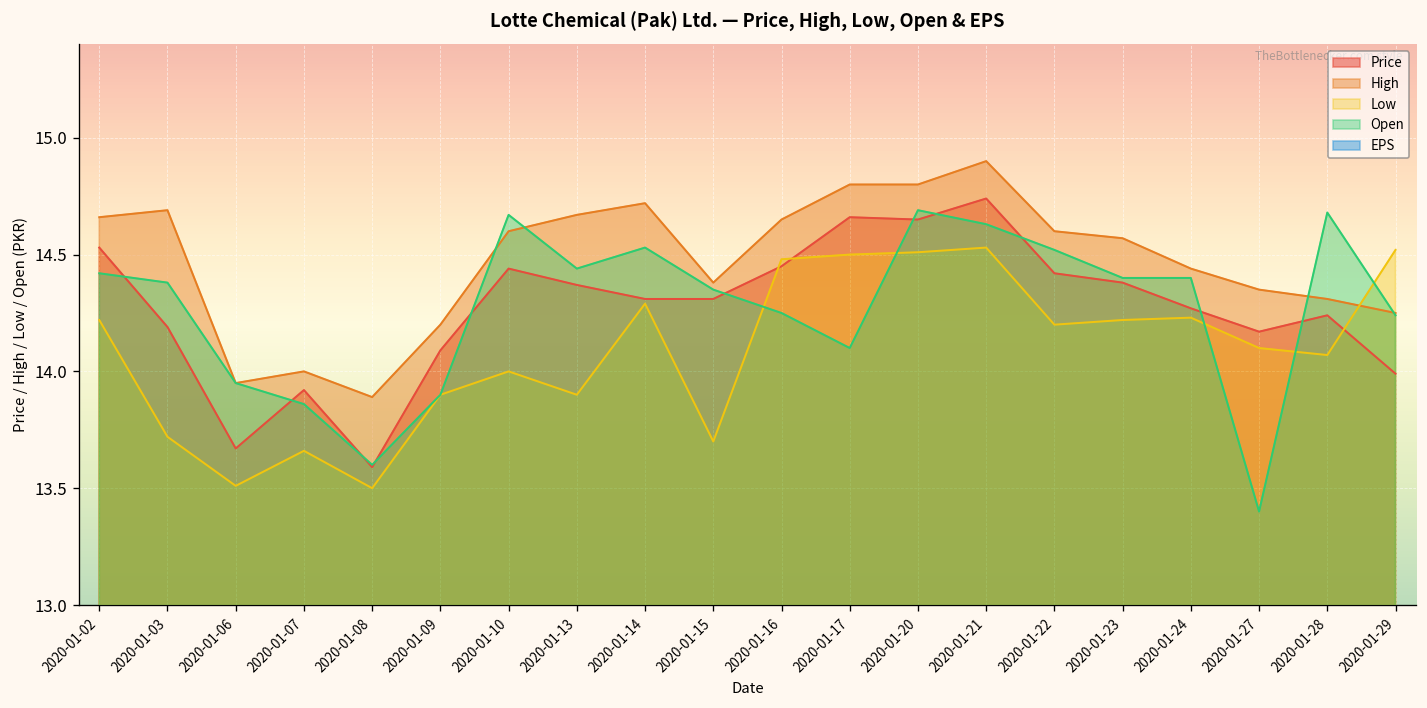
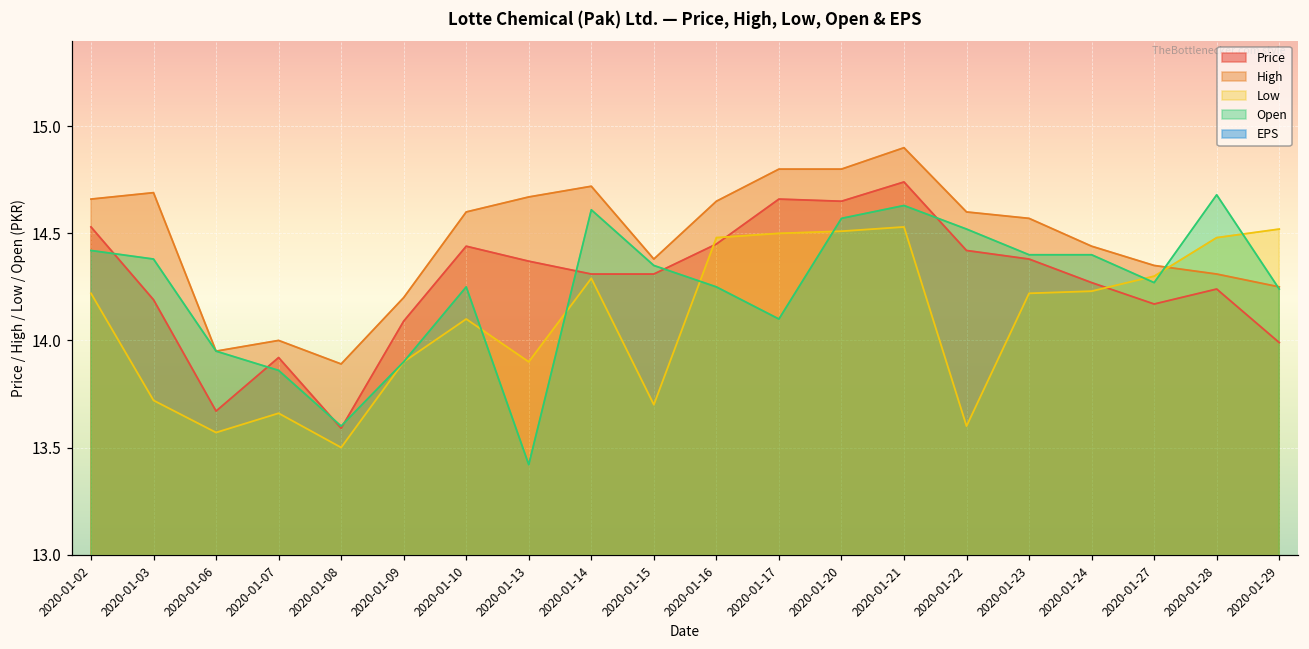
  {
    "Low": {
      "2020-01-02": 14.22,
      "2020-01-03": 13.72,
-     "2020-01-06": 13.51,
+     "2020-01-06": 13.57,
      "2020-01-07": 13.66,
      "2020-01-08": 13.50,
-     "2020-01-10": 14.0,
+     "2020-01-10": 14.1,
      "2020-01-13": 13.90,
      "2020-01-14": 14.29,
      "2020-01-15": 13.70,
      "2020-01-16": 14.48,
      "2020-01-17": 14.50,
      "2020-01-20": 14.51,
      "2020-01-21": 14.53,
-     "2020-01-22": 14.2,
+     "2020-01-22": 13.6,
      "2020-01-23": 14.22,
      "2020-01-24": 14.23,
-     "2020-01-27": 14.1,
-     "2020-01-28": 14.07,
+     "2020-01-27": 14.3,
+     "2020-01-28": 14.48,
      "2020-01-29": 14.52
    },
    "Open": {
      "2020-01-02": 14.42,
      "2020-01-03": 14.38,
      "2020-01-07": 13.86,
-     "2020-01-10": 14.67,
-     "2020-01-13": 14.44,
-     "2020-01-14": 14.53,
+     "2020-01-10": 14.25,
+     "2020-01-13": 13.42,
+     "2020-01-14": 14.61,
      "2020-01-15": 14.35,
      "2020-01-16": 14.25,
      "2020-01-17": 14.10,
-     "2020-01-20": 14.69,
+     "2020-01-20": 14.57,
      "2020-01-21": 14.63,
      "2020-01-22": 14.52,
      "2020-01-23": 14.40,
      "2020-01-24": 14.40,
-     "2020-01-27": 13.40,
+     "2020-01-27": 14.27,
      "2020-01-28": 14.68
    }
  }
